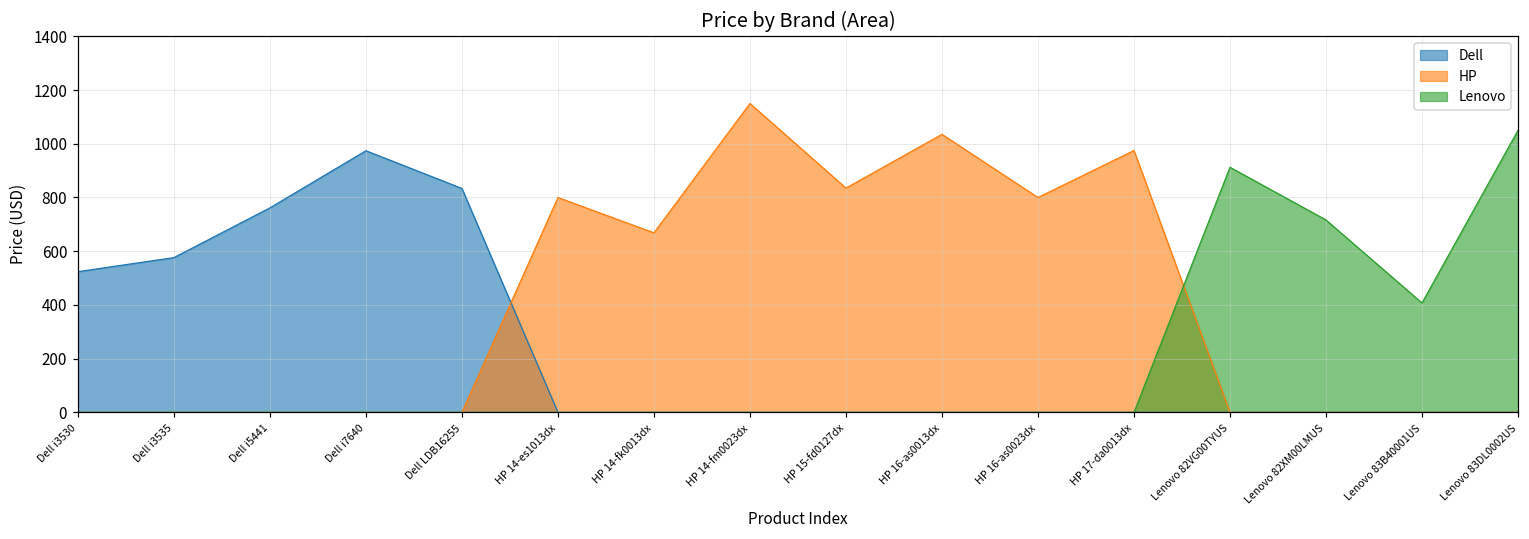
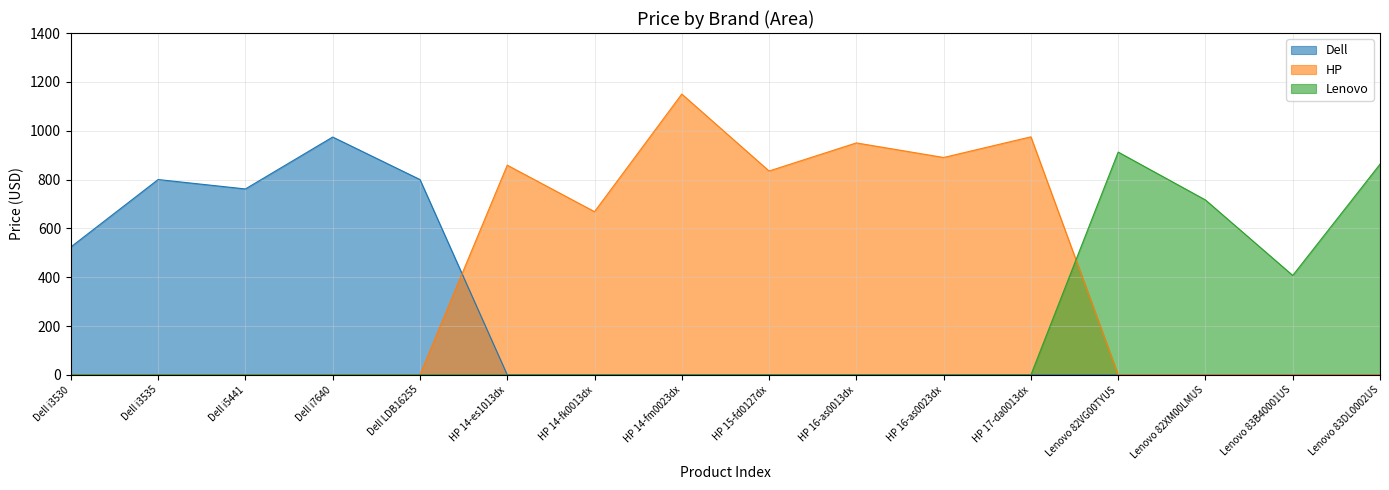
  {
    "Dell": {
      "Dell i3530": 520,
-     "Dell i3535": 580,
+     "Dell i3535": 800,
      "Dell i5441": 760,
      "Dell i7640": 970,
-     "Dell LDB16255": 830
+     "Dell LDB16255": 800
    },
    "HP": {
-     "HP 14-es1013dx": 800,
+     "HP 14-es1013dx": 860,
      "HP 14-fk0013dx": 670,
      "HP 14-fm0023dx": 1150,
      "HP 15-fd0127dx": 830,
-     "HP 16-as0013dx": 1040,
-     "HP 16-as0023dx": 800,
+     "HP 16-as0013dx": 950,
+     "HP 16-as0023dx": 890,
      "HP 17-da0013dx": 970
    },
    "Lenovo": {
      "Lenovo 82VG00TYUS": 910,
      "Lenovo 82XM00LMUS": 720,
      "Lenovo 83B40001US": 410,
-     "Lenovo 83DL0002US": 1050
+     "Lenovo 83DL0002US": 860
    }
  }
